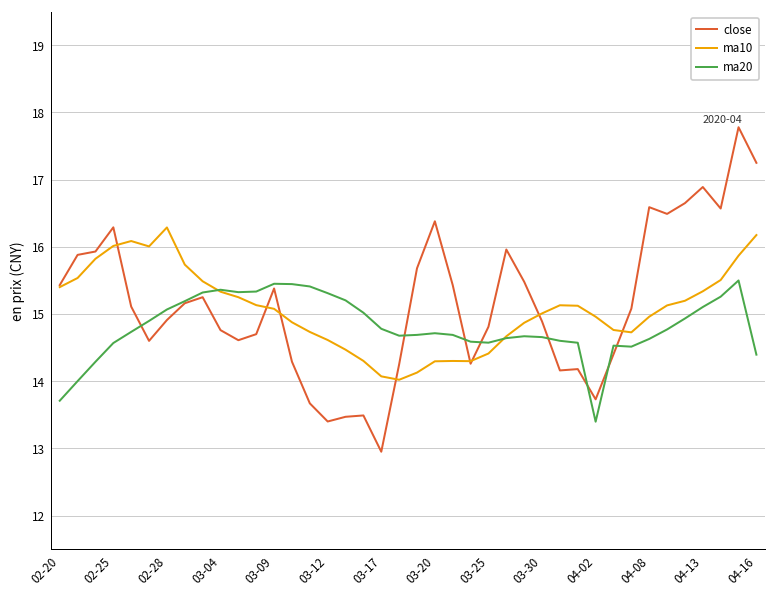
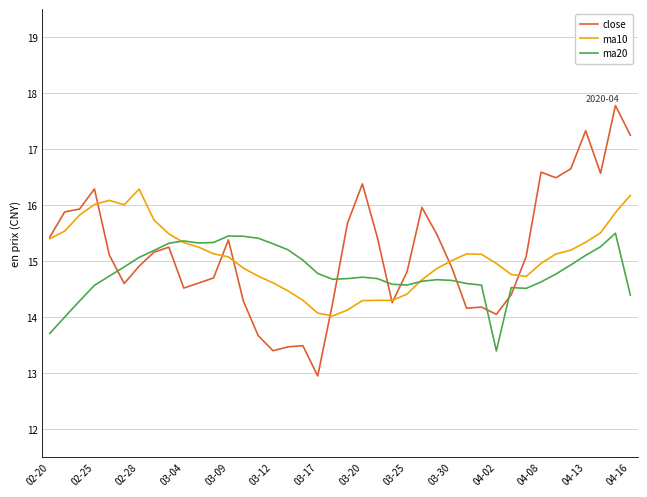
  {
    "close": {
      "02-25": 16.3,
      "02-28": 14.9,
-     "03-04": 14.8,
+     "03-04": 14.5,
      "03-09": 15.4,
      "03-12": 13.4,
      "03-17": 13.0,
      "03-20": 16.4,
      "03-25": 14.8,
      "03-30": 14.9,
-     "04-02": 13.7,
+     "04-02": 14.1,
      "04-08": 16.6,
-     "04-13": 16.9,
+     "04-13": 17.3,
      "04-16": 17.3
    },
    "ma10": {
      "02-25": 16.0,
      "02-28": 16.3,
      "03-09": 15.1,
      "03-12": 14.6,
      "03-17": 14.1,
      "03-20": 14.3,
      "03-25": 14.4,
      "03-30": 15.0,
      "04-02": 15.0,
      "04-08": 15.0,
      "04-13": 15.3,
      "04-16": 16.2
    },
    "ma20": {
      "02-20": 13.7,
      "02-25": 14.6,
      "02-28": 15.1,
      "03-09": 15.5,
      "03-12": 15.3,
      "03-17": 14.8,
      "03-20": 14.7,
      "03-25": 14.6,
      "03-30": 14.7,
      "04-02": 13.4,
      "04-08": 14.6,
      "04-13": 15.1,
      "04-16": 14.4
    }
  }
